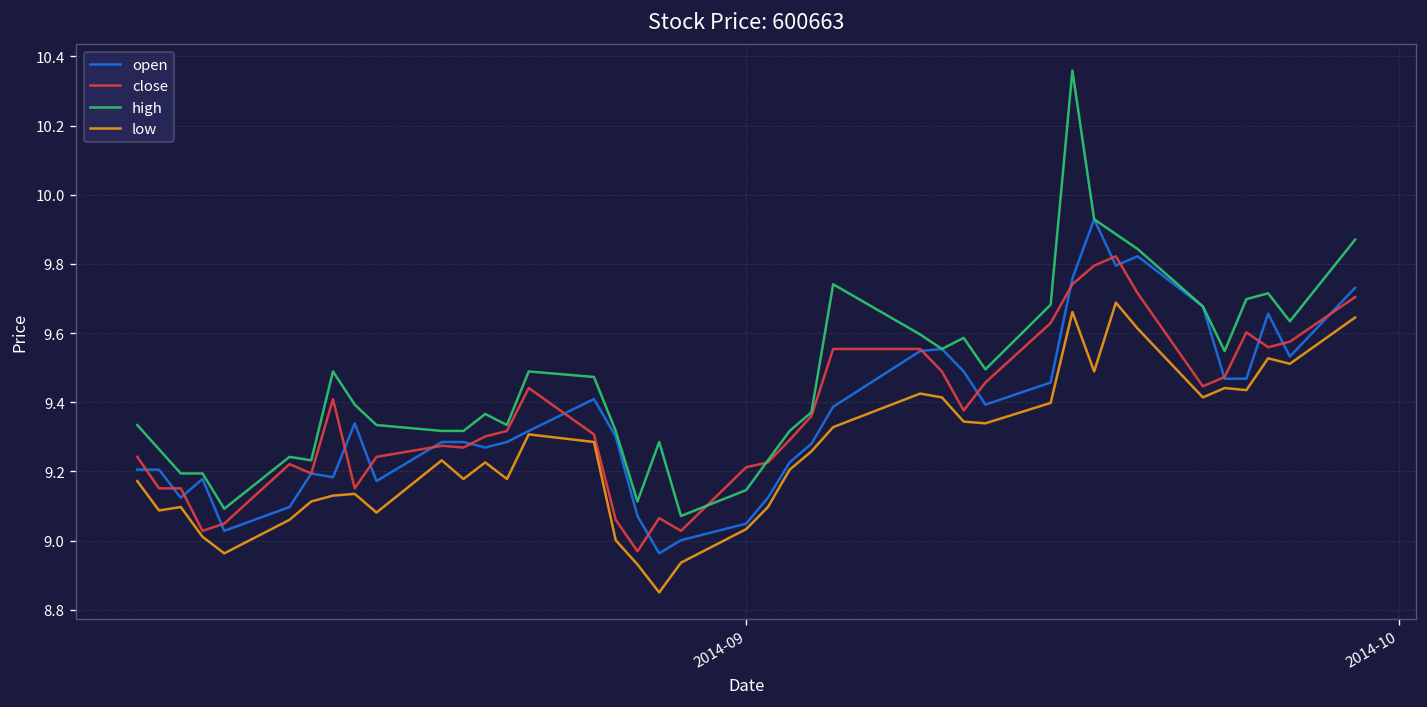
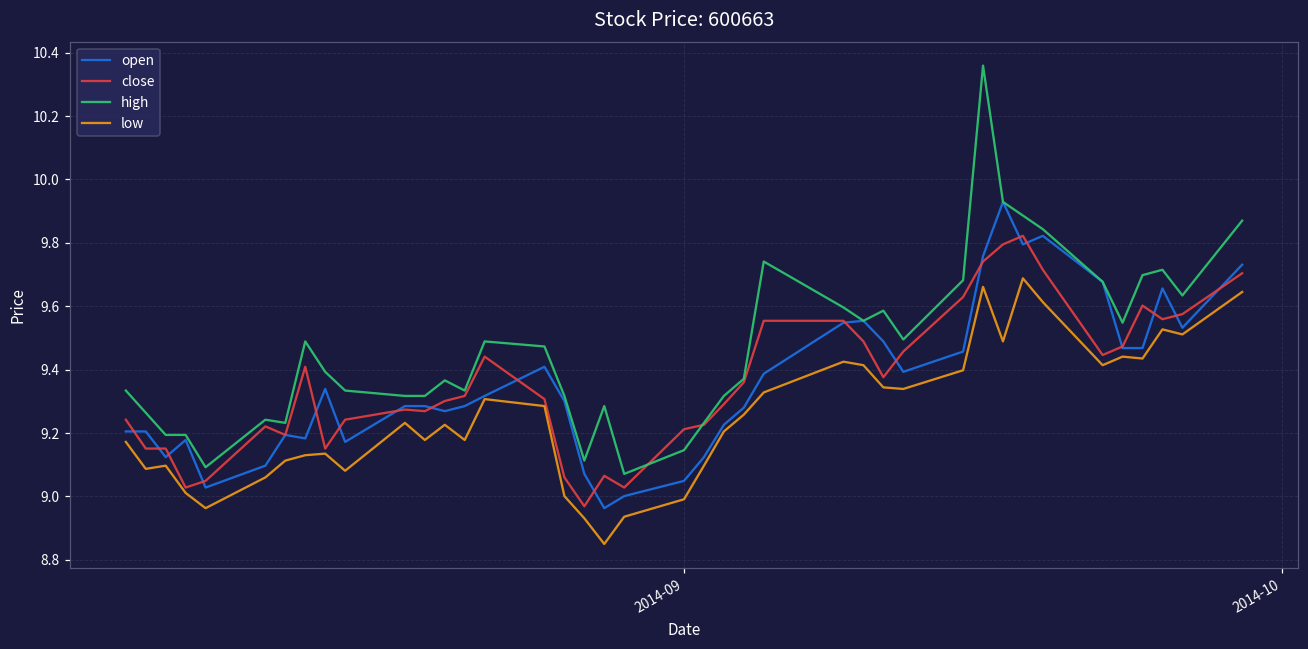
  {
    "open": {
      "2014-09": 9.05
    },
    "close": {
      "2014-09": 9.21
    },
    "high": {
      "2014-09": 9.15
    },
    "low": {
-     "2014-09": 9.03
+     "2014-09": 8.99
    }
  }
